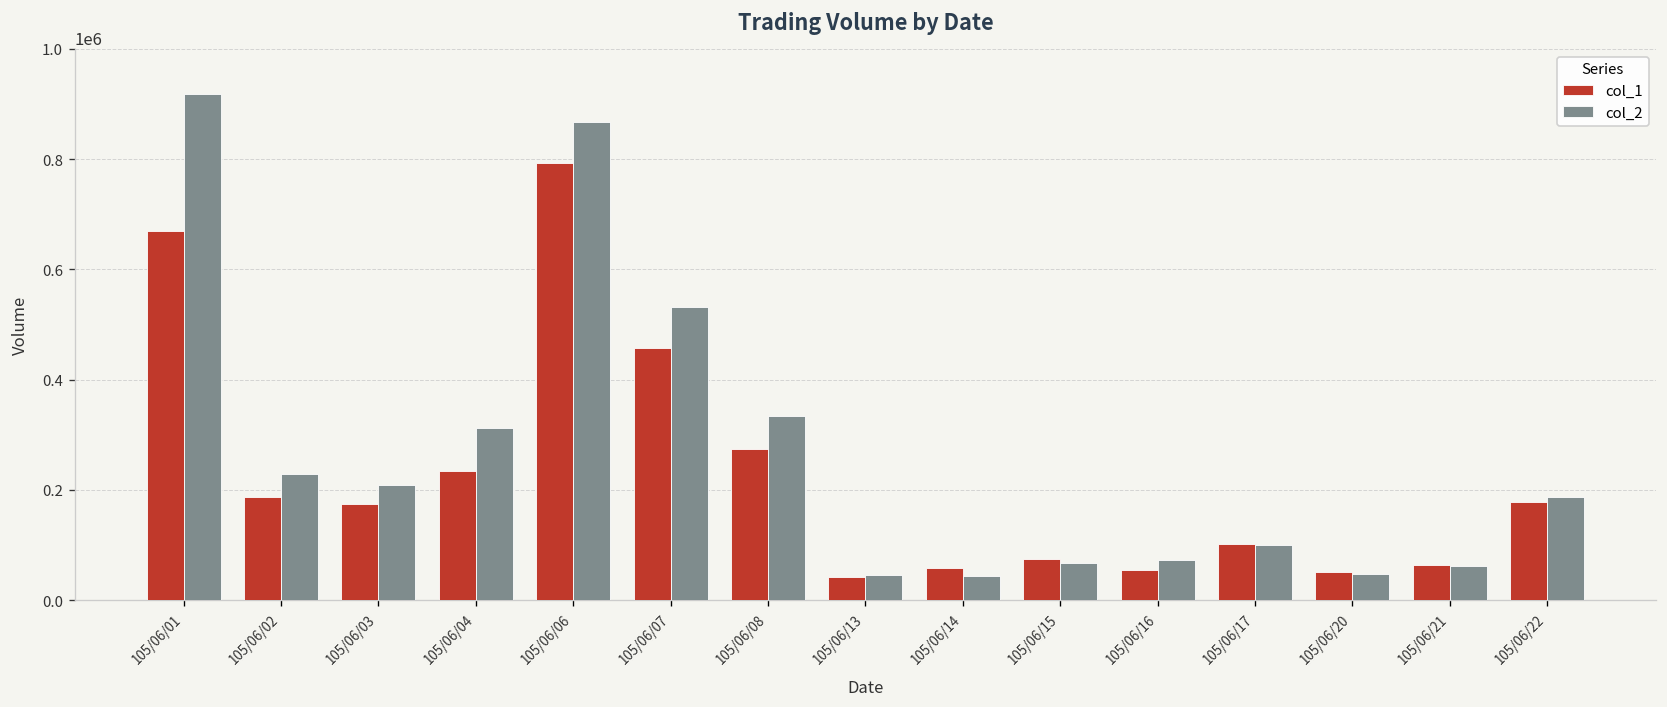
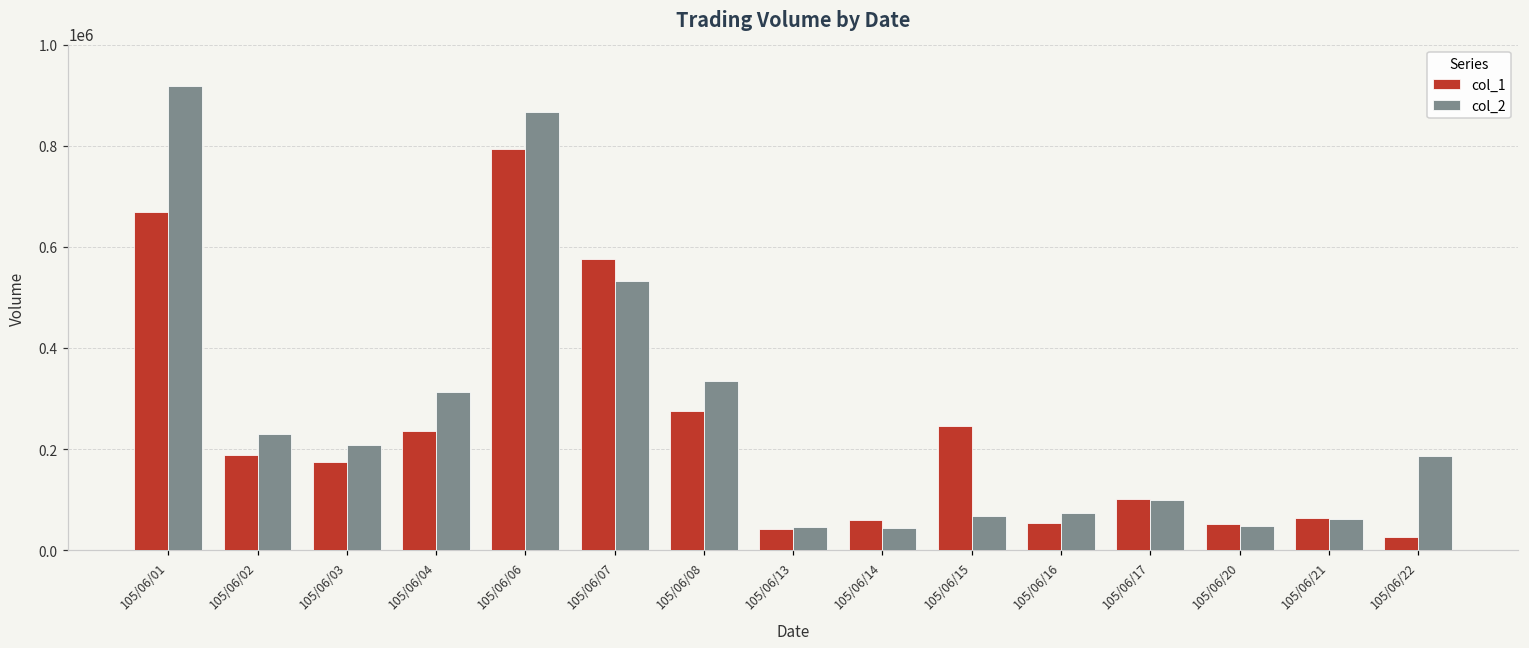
  {
    "col_1": {
      "105/06/01": 670000,
      "105/06/02": 190000,
      "105/06/03": 180000,
      "105/06/04": 240000,
      "105/06/06": 790000,
-     "105/06/07": 460000,
+     "105/06/07": 580000,
      "105/06/08": 280000,
      "105/06/13": 40000,
      "105/06/14": 60000,
-     "105/06/15": 80000,
+     "105/06/15": 250000,
      "105/06/16": 50000,
      "105/06/17": 100000,
      "105/06/20": 50000,
      "105/06/21": 60000,
-     "105/06/22": 180000
+     "105/06/22": 30000
    },
    "col_2": {
      "105/06/01": 920000,
      "105/06/02": 230000,
      "105/06/03": 210000,
      "105/06/04": 310000,
      "105/06/06": 870000,
      "105/06/07": 530000,
      "105/06/08": 330000,
      "105/06/13": 50000,
      "105/06/14": 40000,
      "105/06/15": 70000,
      "105/06/16": 70000,
      "105/06/17": 100000,
      "105/06/20": 50000,
      "105/06/21": 60000,
      "105/06/22": 190000
    }
  }
